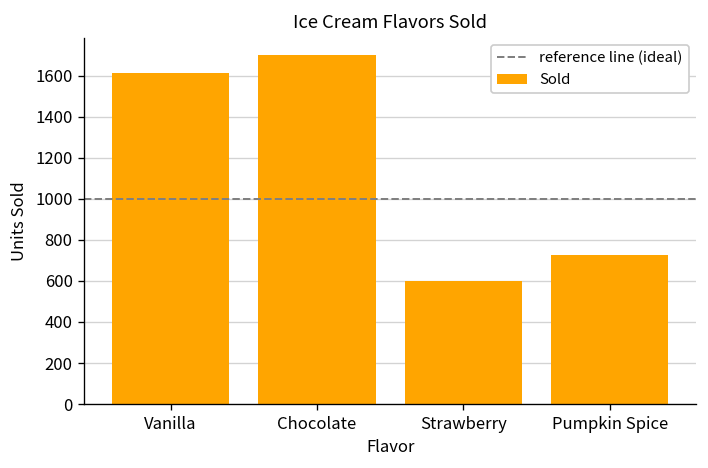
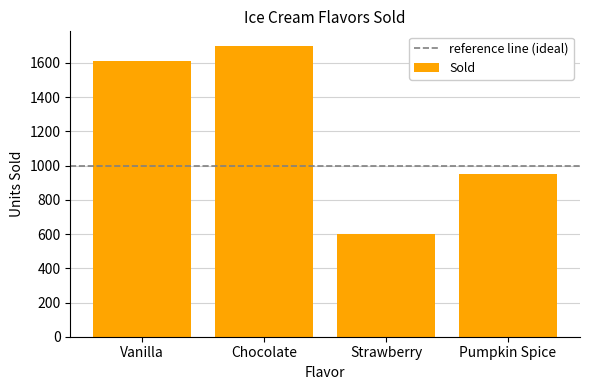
  {
    "Vanilla": 1610,
    "Chocolate": 1700,
    "Strawberry": 600,
-   "Pumpkin Spice": 730
+   "Pumpkin Spice": 950
  }
